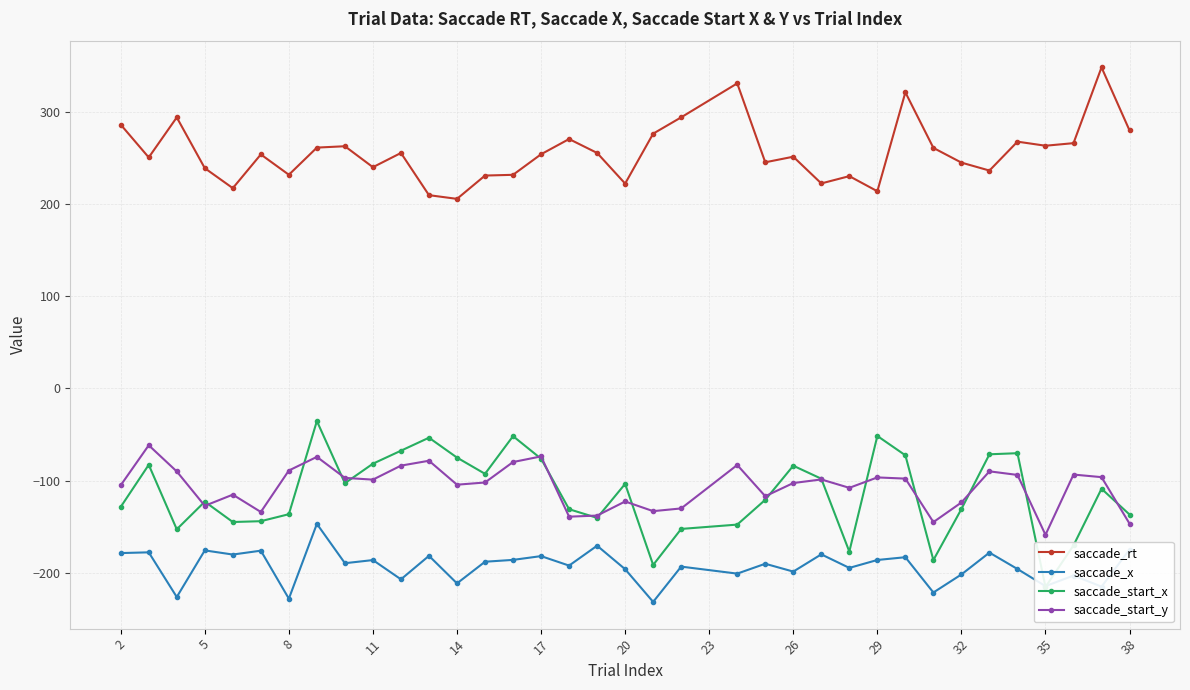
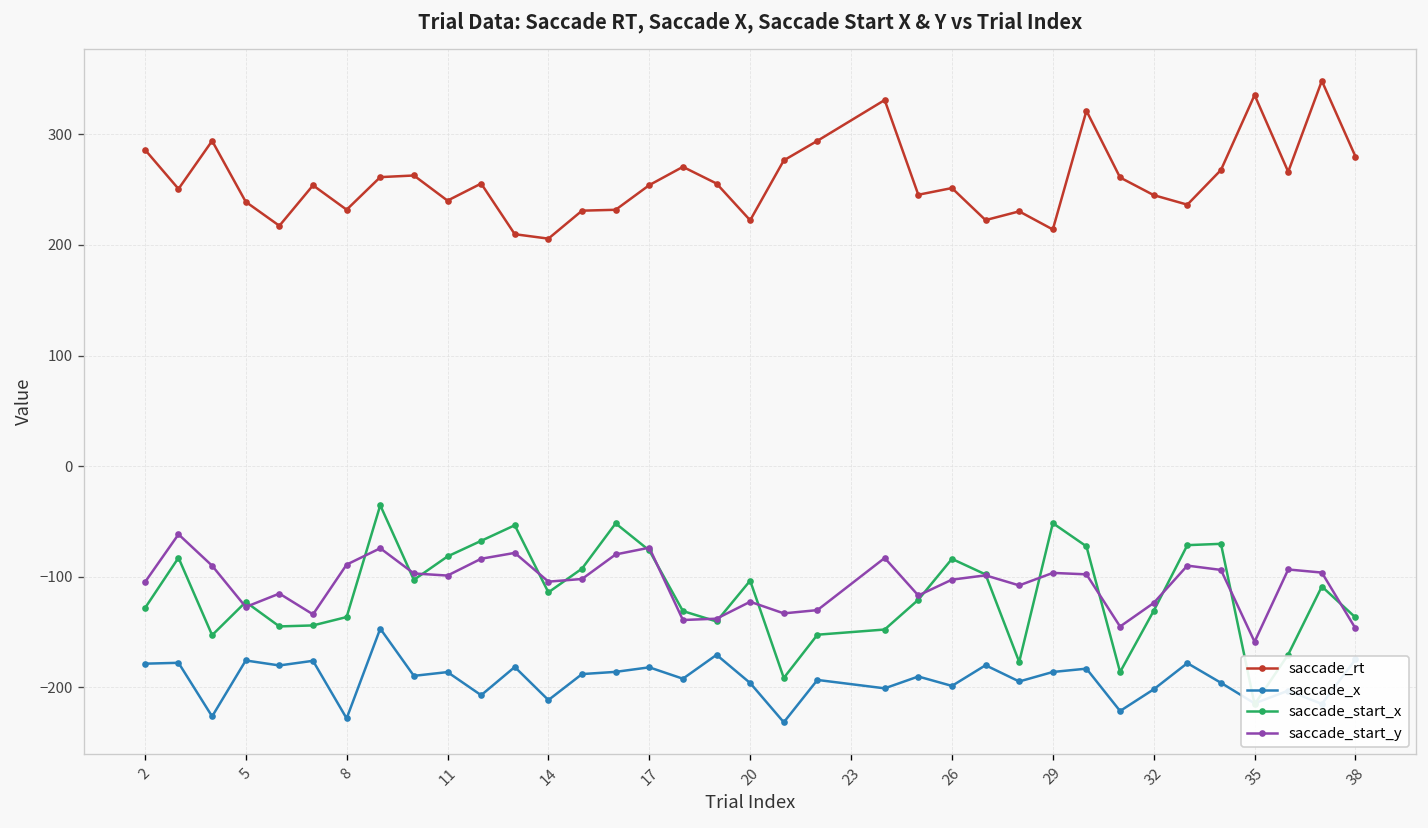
  {
    "saccade_rt": {
      "2": 290,
      "5": 240,
      "8": 230,
      "11": 240,
      "14": 210,
      "17": 250,
      "20": 220,
      "26": 250,
      "29": 210,
      "32": 250,
-     "35": 260,
+     "35": 340,
      "38": 280
    },
    "saccade_x": {
      "2": -180,
      "5": -180,
      "8": -230,
      "11": -190,
      "14": -210,
      "17": -180,
      "20": -200,
      "26": -200,
      "29": -190,
      "32": -200
    },
    "saccade_start_x": {
      "2": -130,
      "5": -120,
      "8": -140,
      "11": -80,
-     "14": -80,
+     "14": -110,
      "20": -100,
      "26": -80,
      "29": -50,
      "32": -130,
      "38": -140
    },
    "saccade_start_y": {
      "2": -110,
      "5": -130,
      "8": -90,
      "11": -100,
      "14": -100,
      "20": -120,
      "26": -100,
      "29": -100,
      "32": -120,
      "35": -160,
      "38": -150
    }
  }
